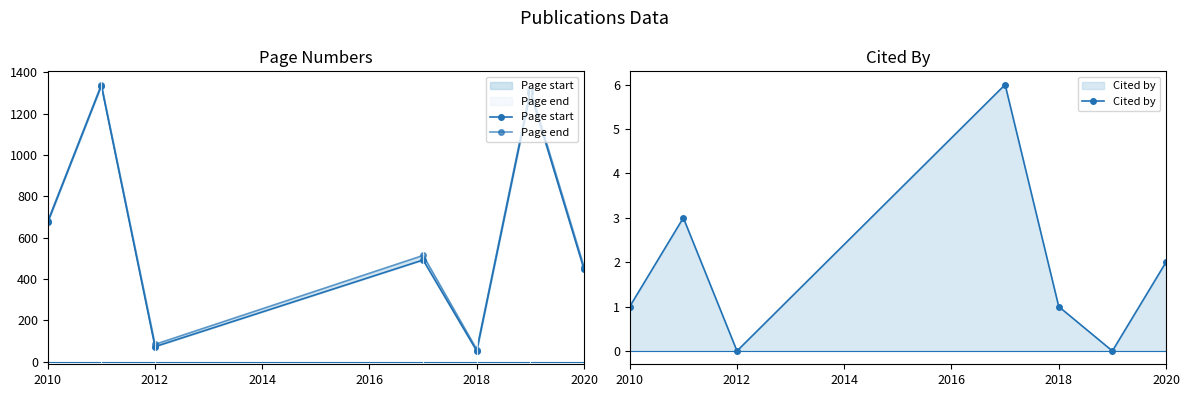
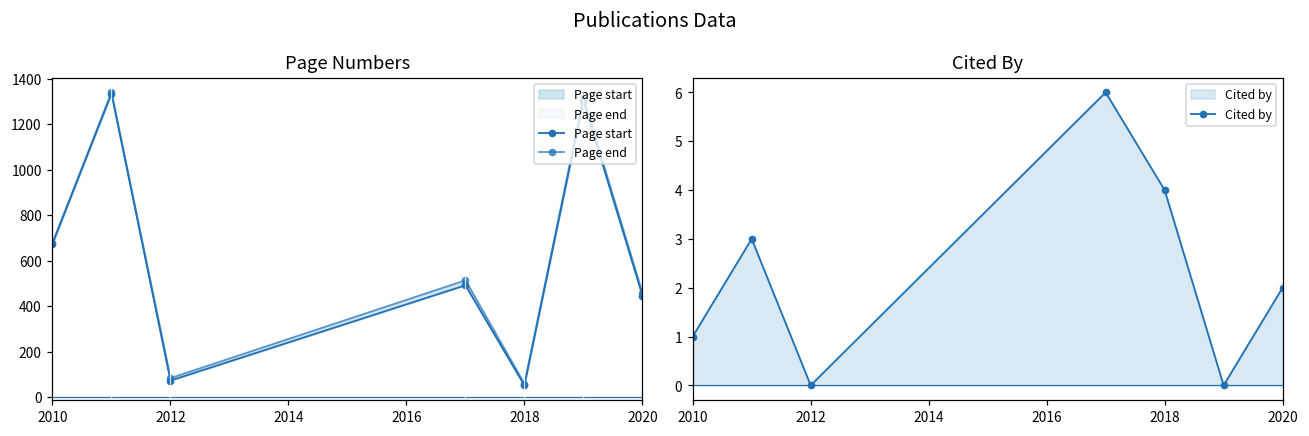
  {
    "Cited By": {
      "2010": 1,
      "2012": 0,
-     "2018": 1,
+     "2018": 4,
      "2020": 2
    }
  }
